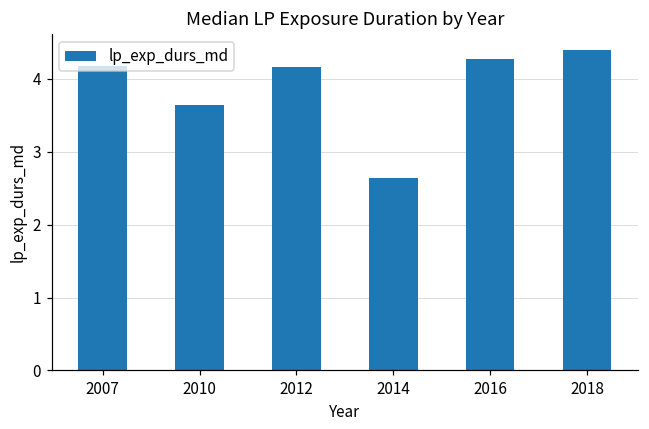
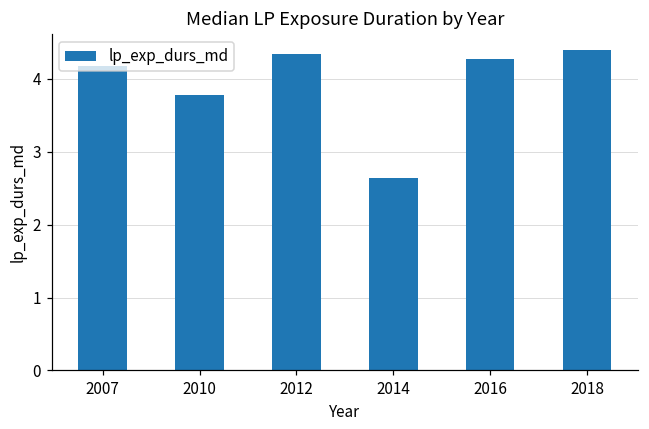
  {
-   "2010": 3.6,
-   "2012": 4.2,
+   "2010": 3.8,
+   "2012": 4.3,
    "2014": 2.6,
    "2016": 4.3,
    "2018": 4.4
  }
